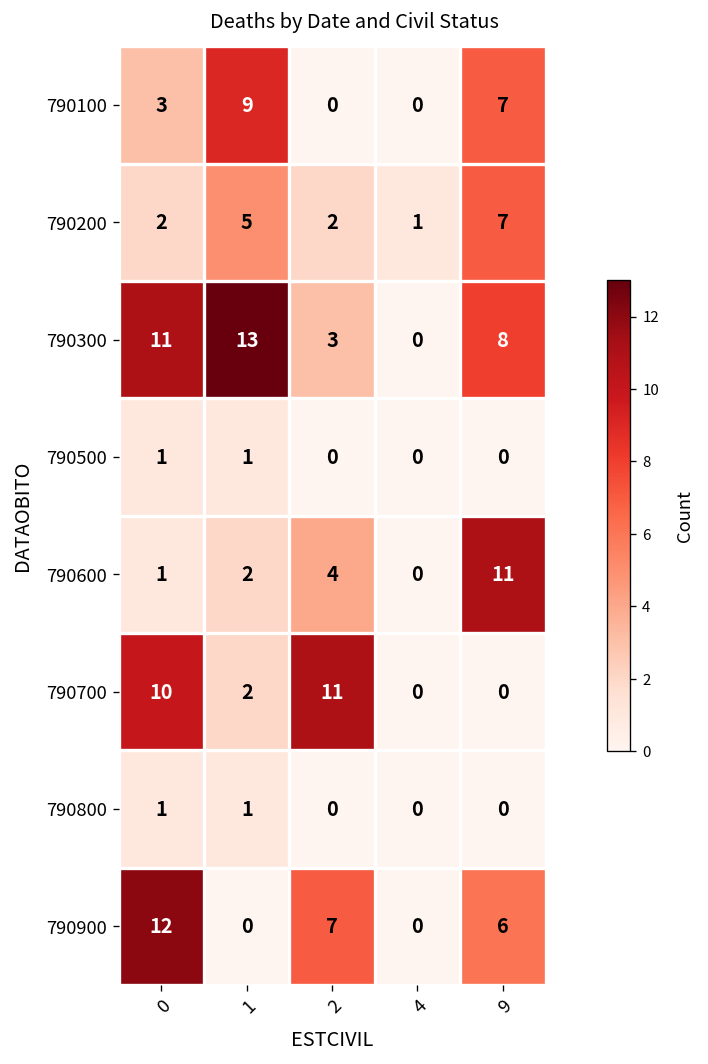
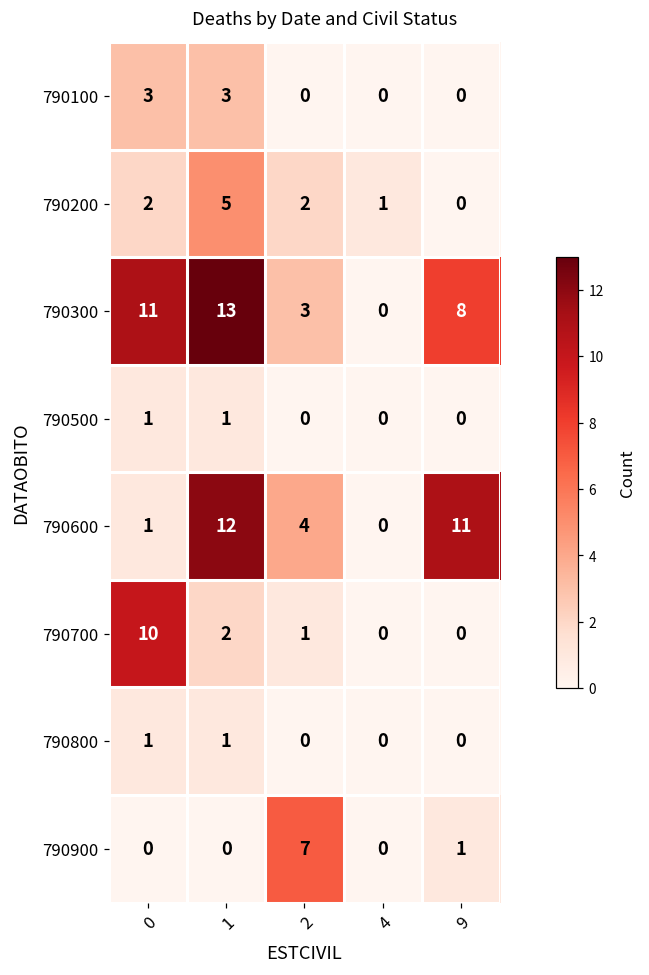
  {
    "790100": {
      "0": 3,
-     "1": 9,
+     "1": 3,
      "2": 0,
      "4": 0,
-     "9": 7
+     "9": 0
    },
    "790200": {
      "0": 2,
      "1": 5,
      "2": 2,
      "4": 1,
-     "9": 7
+     "9": 0
    },
    "790300": {
      "0": 11,
      "1": 13,
      "2": 3,
      "4": 0,
      "9": 8
    },
    "790500": {
      "0": 1,
      "1": 1,
      "2": 0,
      "4": 0,
      "9": 0
    },
    "790600": {
      "0": 1,
-     "1": 2,
+     "1": 12,
      "2": 4,
      "4": 0,
      "9": 11
    },
    "790700": {
      "0": 10,
      "1": 2,
-     "2": 11,
+     "2": 1,
      "4": 0,
      "9": 0
    },
    "790800": {
      "0": 1,
      "1": 1,
      "2": 0,
      "4": 0,
      "9": 0
    },
    "790900": {
-     "0": 12,
+     "0": 0,
      "1": 0,
      "2": 7,
      "4": 0,
-     "9": 6
+     "9": 1
    }
  }
